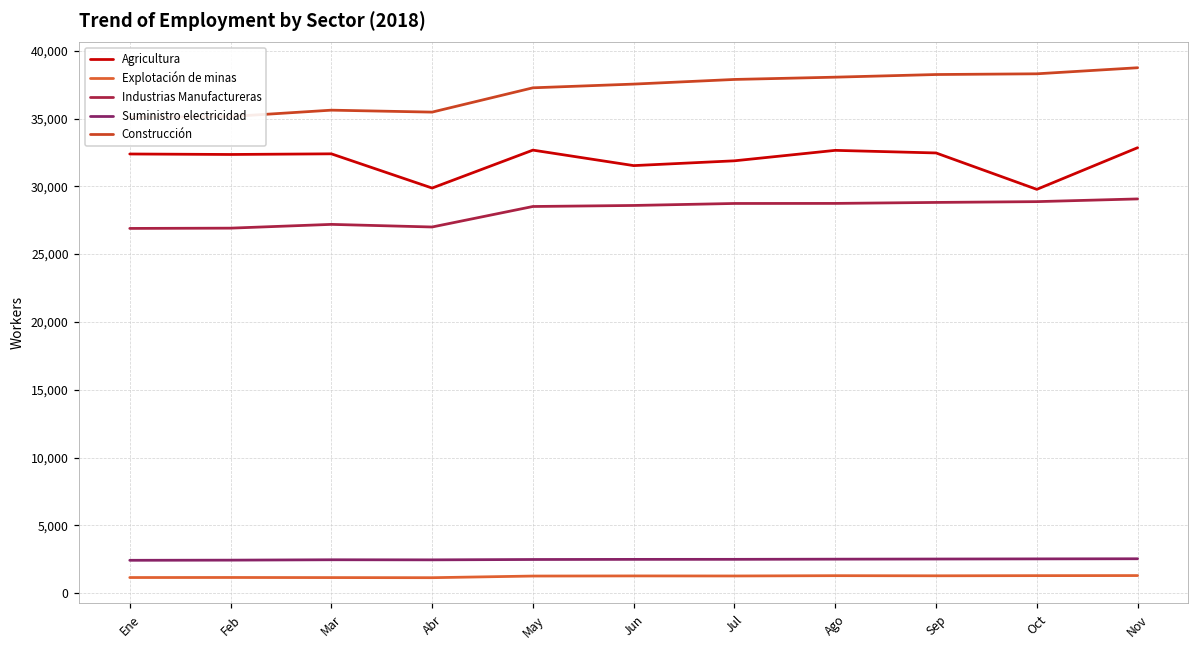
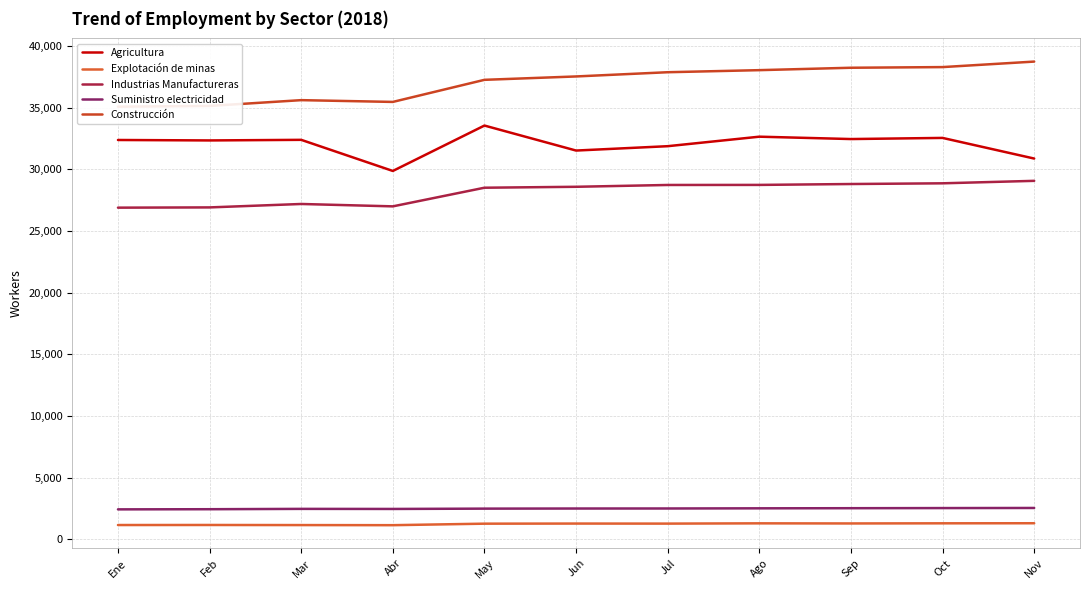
  {
    "Agricultura": {
      "Ene": "32,400",
      "Feb": "32,300",
      "Mar": "32,400",
      "Abr": "29,900",
-     "May": "32,700",
+     "May": "33,600",
      "Jun": "31,500",
      "Jul": "31,900",
      "Ago": "32,700",
      "Sep": "32,500",
-     "Oct": "29,800",
-     "Nov": "32,800"
+     "Oct": "32,600",
+     "Nov": "30,900"
    }
  }
